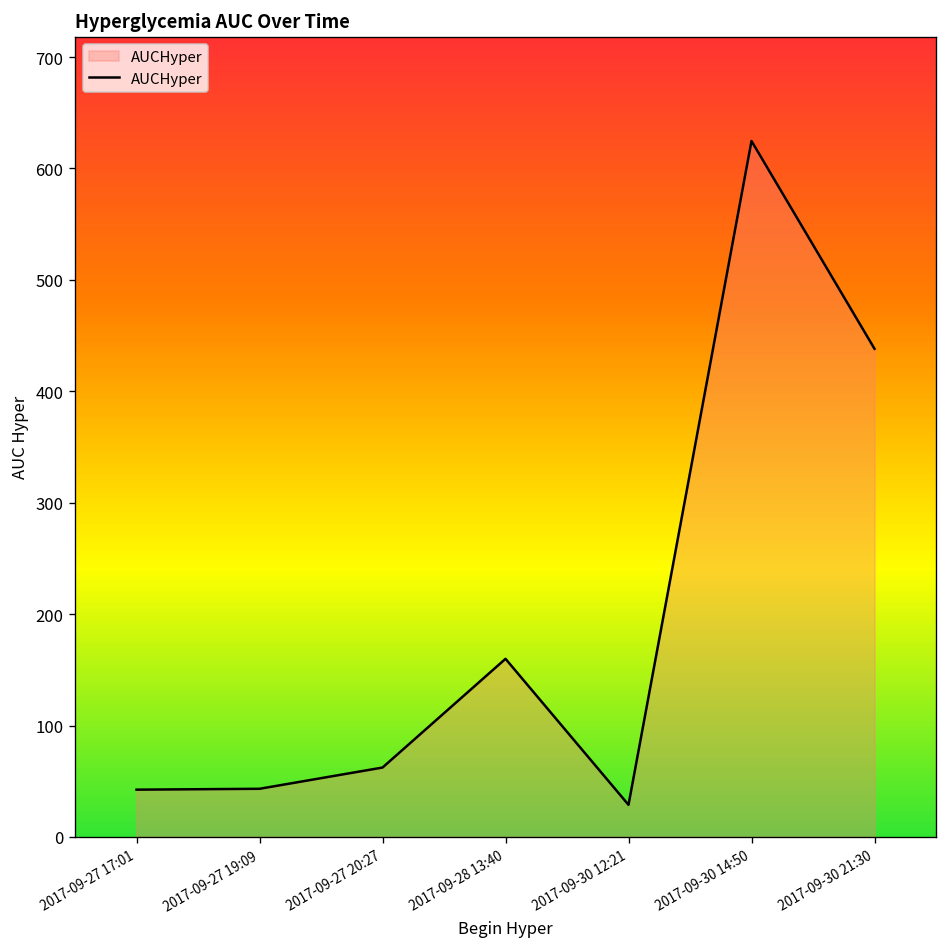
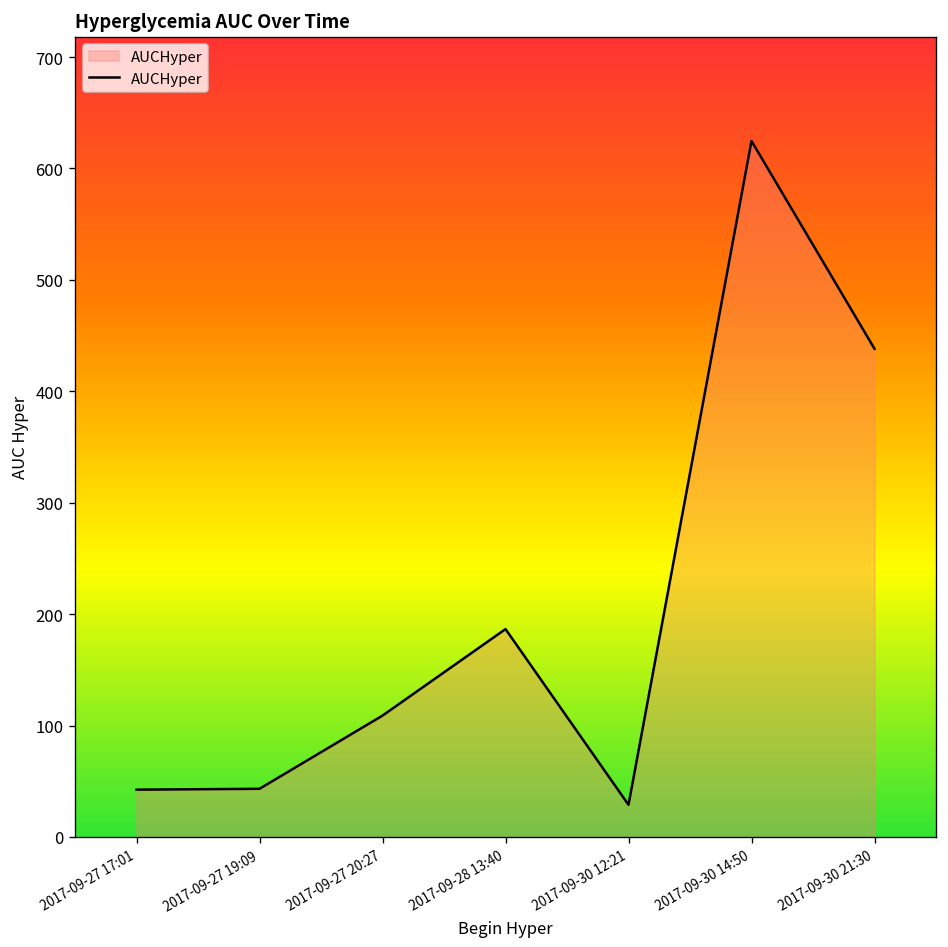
  {
    "2017-09-27 17:01": 40,
    "2017-09-27 19:09": 40,
-   "2017-09-27 20:27": 60,
-   "2017-09-28 13:40": 160,
+   "2017-09-27 20:27": 110,
+   "2017-09-28 13:40": 190,
    "2017-09-30 12:21": 30,
    "2017-09-30 14:50": 620,
    "2017-09-30 21:30": 440
  }
